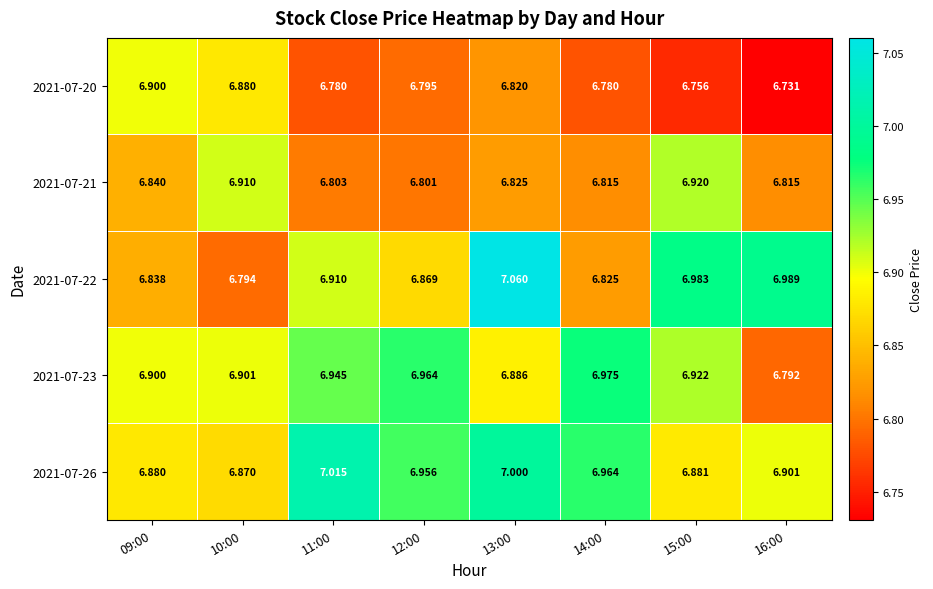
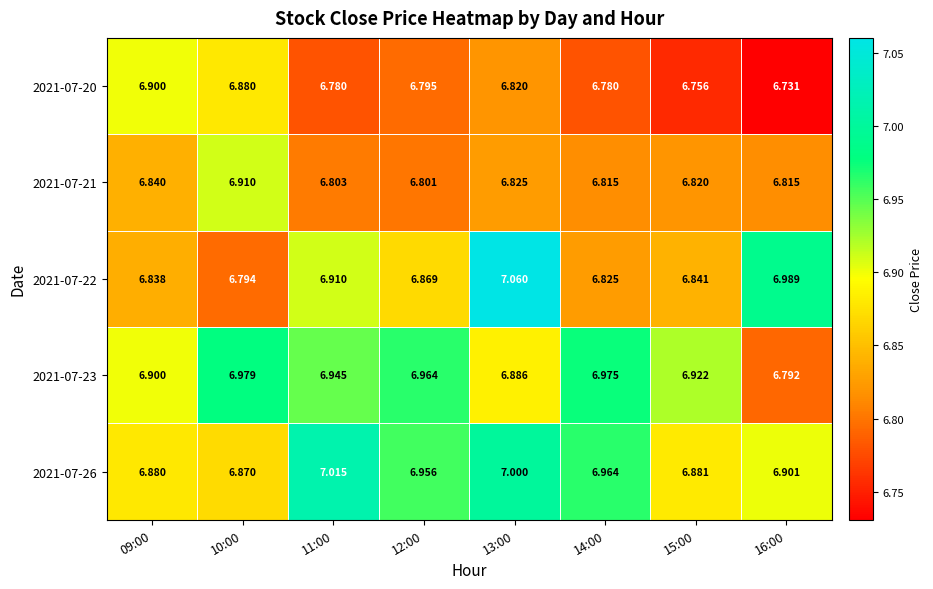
  {
    "2021-07-20": {
      "09:00": 6.900,
      "10:00": 6.880,
      "11:00": 6.780,
      "12:00": 6.795,
      "13:00": 6.820,
      "14:00": 6.780,
      "15:00": 6.756,
      "16:00": 6.731
    },
    "2021-07-21": {
      "09:00": 6.840,
      "10:00": 6.910,
      "11:00": 6.803,
      "12:00": 6.801,
      "13:00": 6.825,
      "14:00": 6.815,
-     "15:00": 6.920,
+     "15:00": 6.820,
      "16:00": 6.815
    },
    "2021-07-22": {
      "09:00": 6.838,
      "10:00": 6.794,
      "11:00": 6.910,
      "12:00": 6.869,
      "13:00": 7.060,
      "14:00": 6.825,
-     "15:00": 6.983,
+     "15:00": 6.841,
      "16:00": 6.989
    },
    "2021-07-23": {
      "09:00": 6.900,
-     "10:00": 6.901,
+     "10:00": 6.979,
      "11:00": 6.945,
      "12:00": 6.964,
      "13:00": 6.886,
      "14:00": 6.975,
      "15:00": 6.922,
      "16:00": 6.792
    },
    "2021-07-26": {
      "09:00": 6.880,
      "10:00": 6.870,
      "11:00": 7.015,
      "12:00": 6.956,
      "13:00": 7.000,
      "14:00": 6.964,
      "15:00": 6.881,
      "16:00": 6.901
    }
  }
